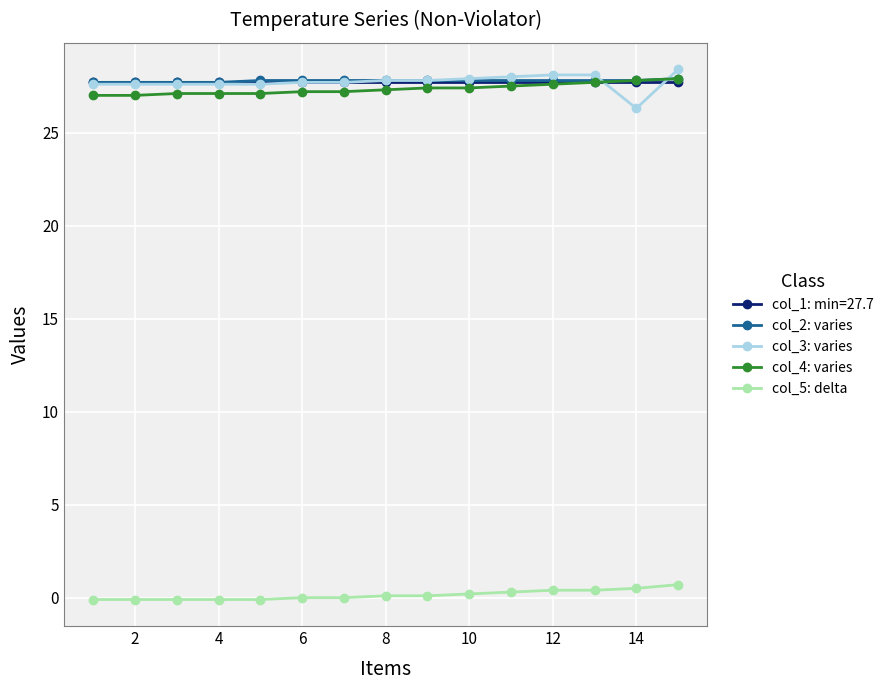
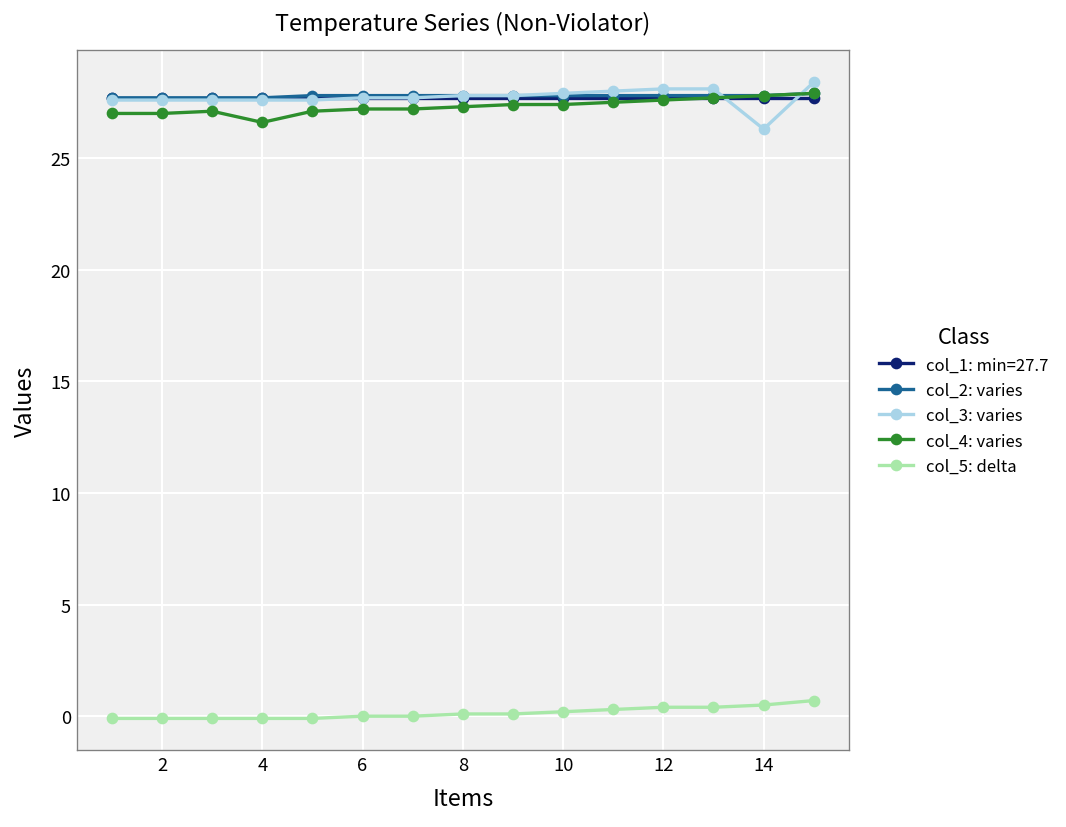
  {
    "col_3: varies": {
      "12": 28.1,
      "14": 26.3
    },
    "col_4: varies": {
      "2": 27.0,
-     "4": 27.1,
+     "4": 26.6,
      "6": 27.2,
      "8": 27.3,
      "10": 27.4
    },
    "col_5: delta": {
      "2": -0.1,
      "4": -0.1,
      "6": 0.0,
      "8": 0.1,
      "10": 0.2,
      "12": 0.4,
      "14": 0.5
    }
  }
